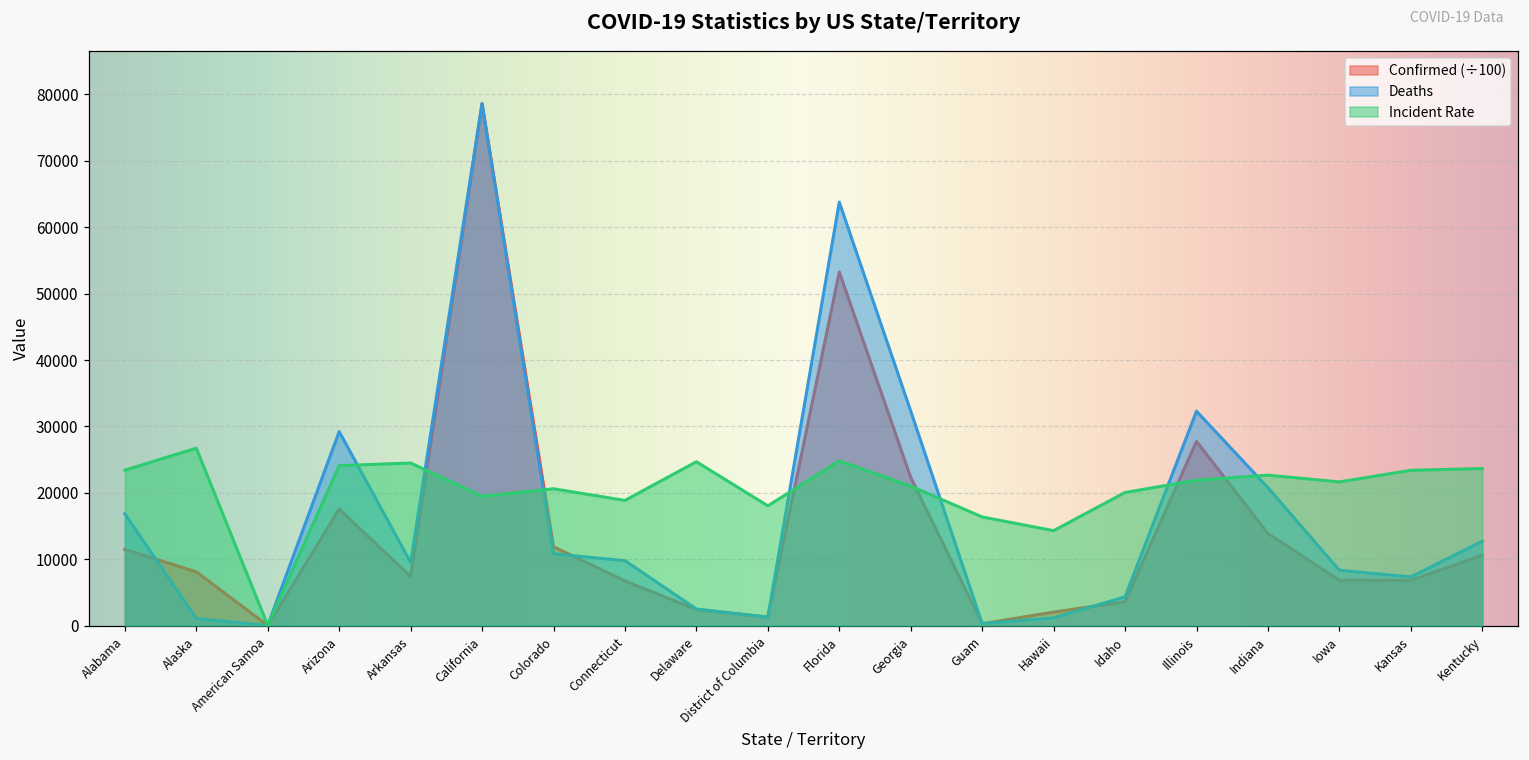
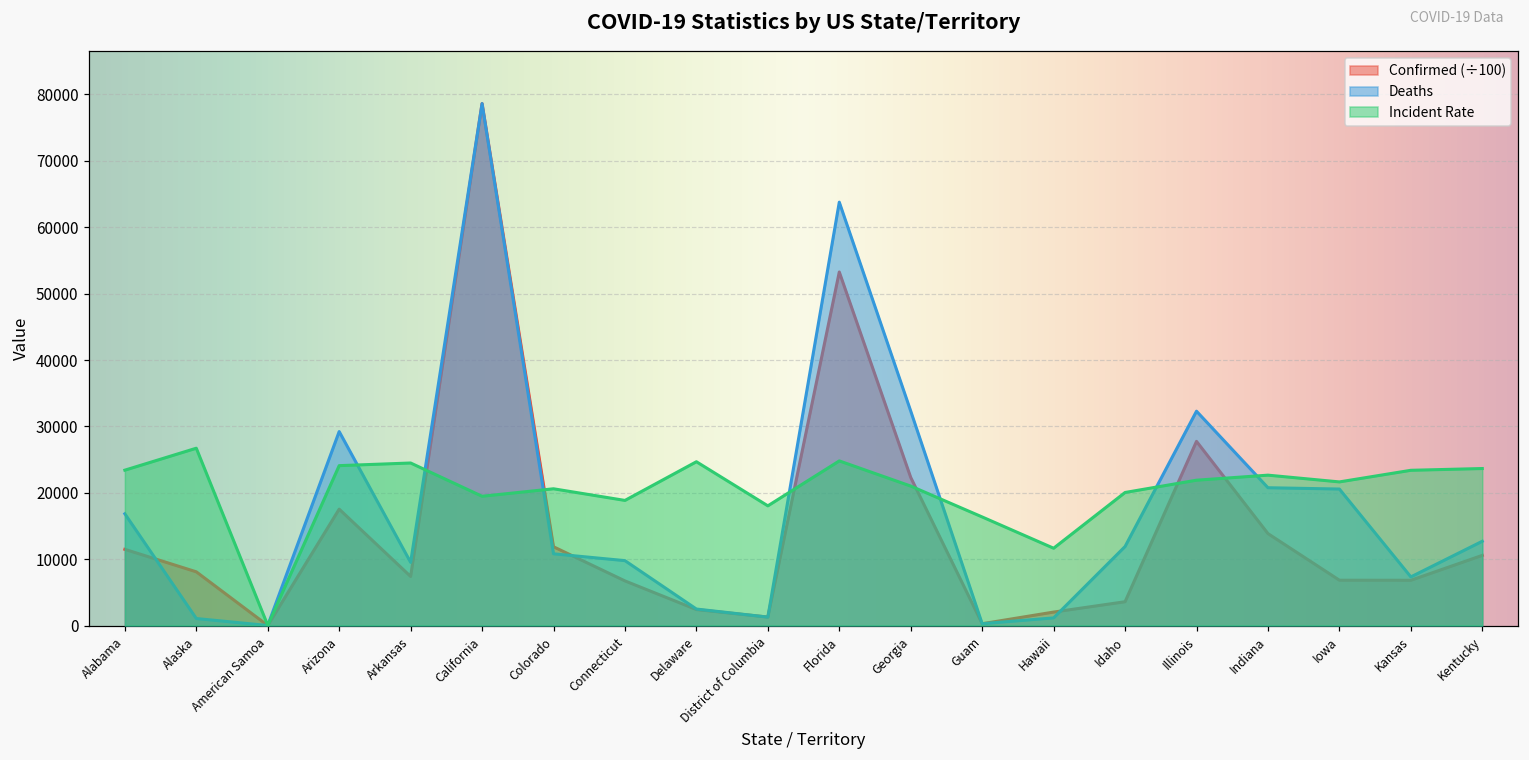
  {
    "Confirmed (÷100)": {
      "Alabama": 11000,
      "Alaska": 8000,
      "Arizona": 18000,
      "Arkansas": 7000,
      "Colorado": 12000,
      "Connecticut": 7000,
      "Florida": 53000,
      "Georgia": 22000,
      "Hawaii": 2000,
      "Idaho": 4000,
      "Illinois": 28000,
      "Indiana": 14000,
      "Iowa": 7000,
      "Kansas": 7000,
      "Kentucky": 11000
    },
    "Deaths": {
      "Alabama": 17000,
      "Alaska": 1000,
      "Arizona": 29000,
      "Arkansas": 10000,
      "Colorado": 11000,
      "Connecticut": 10000,
      "Florida": 64000,
      "Georgia": 32000,
      "Hawaii": 1000,
-     "Idaho": 4000,
+     "Idaho": 12000,
      "Illinois": 32000,
      "Indiana": 21000,
-     "Iowa": 8000,
+     "Iowa": 21000,
      "Kansas": 7000,
      "Kentucky": 13000
    },
    "Incident Rate": {
      "Alabama": 23000,
      "Alaska": 27000,
      "Arizona": 24000,
      "Arkansas": 24000,
      "California": 19000,
      "Colorado": 21000,
      "Connecticut": 19000,
      "Delaware": 25000,
      "District of Columbia": 18000,
      "Florida": 25000,
      "Georgia": 21000,
      "Guam": 16000,
-     "Hawaii": 14000,
+     "Hawaii": 12000,
      "Idaho": 20000,
      "Illinois": 22000,
      "Indiana": 23000,
      "Iowa": 22000,
      "Kansas": 23000,
      "Kentucky": 24000
    }
  }
